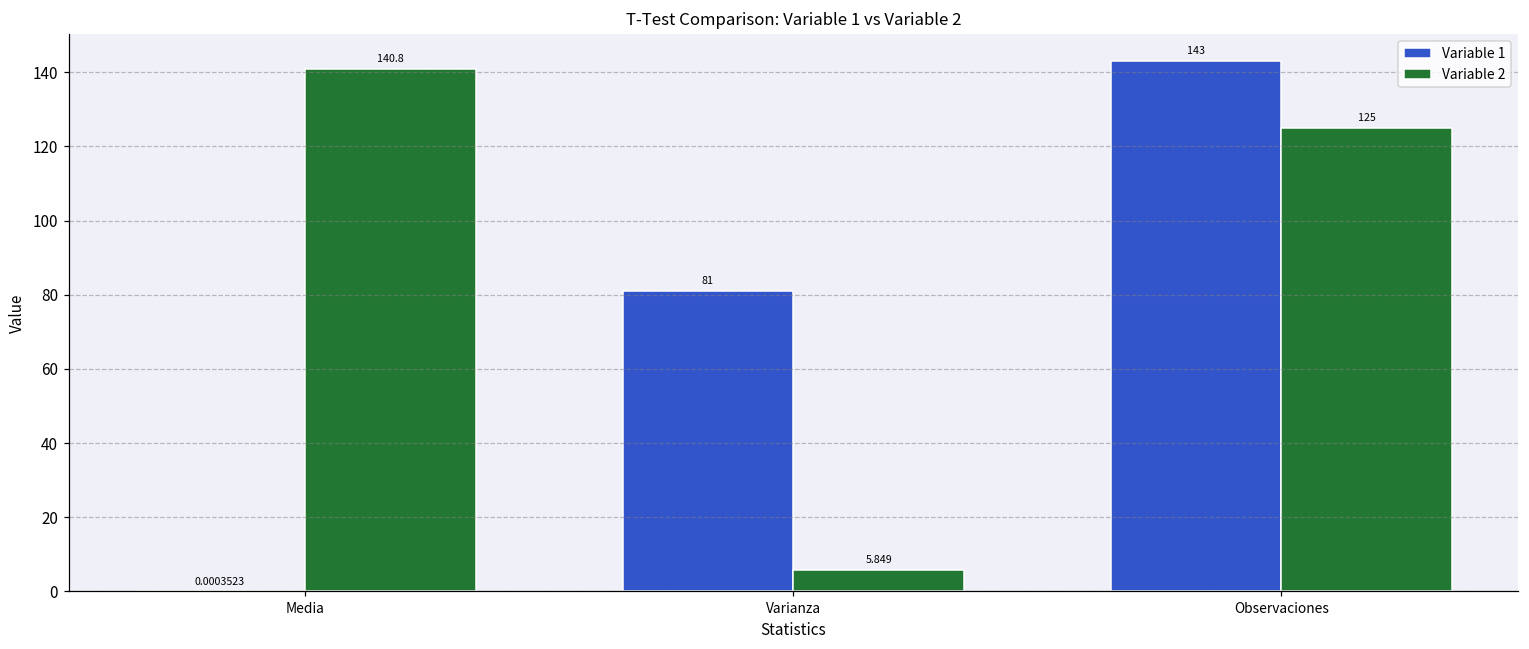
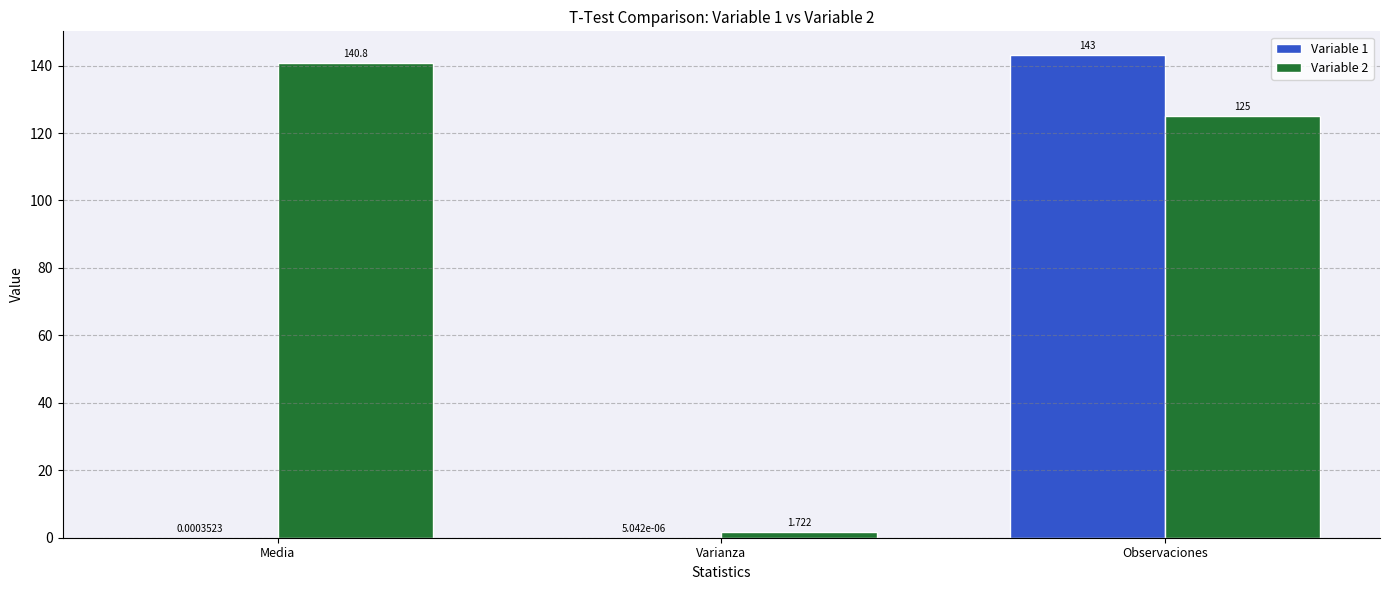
  {
    "Variable 1": {
      "Media": "0.0003523",
-     "Varianza": "81",
+     "Varianza": "5.042e-06",
      "Observaciones": "143"
    },
    "Variable 2": {
      "Media": "140.8",
-     "Varianza": "5.849",
+     "Varianza": "1.722",
      "Observaciones": "125"
    }
  }
